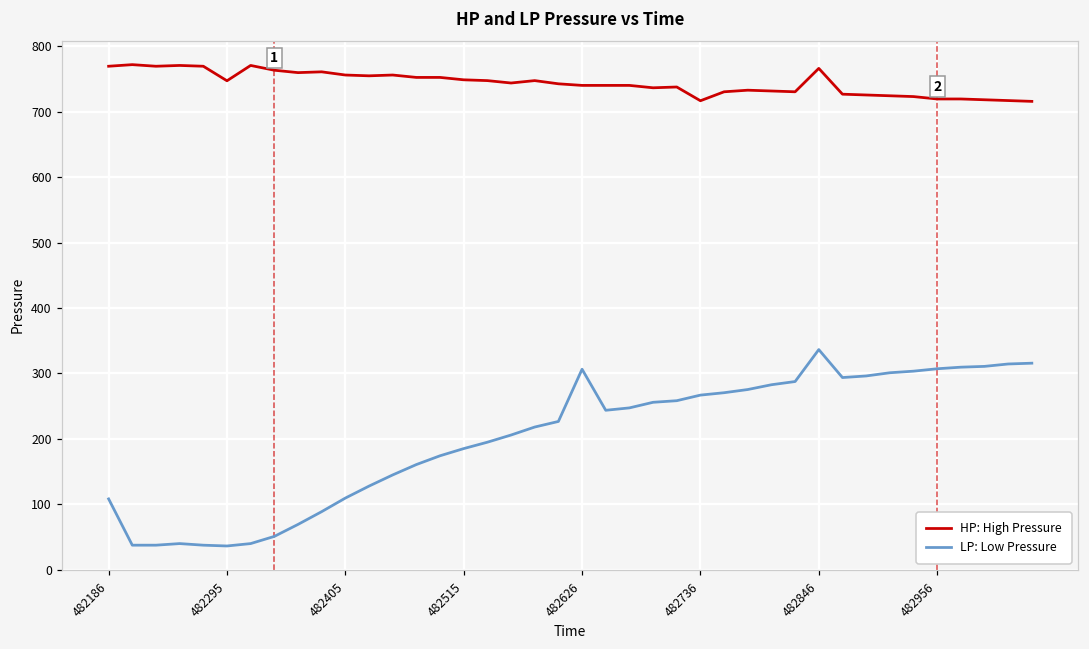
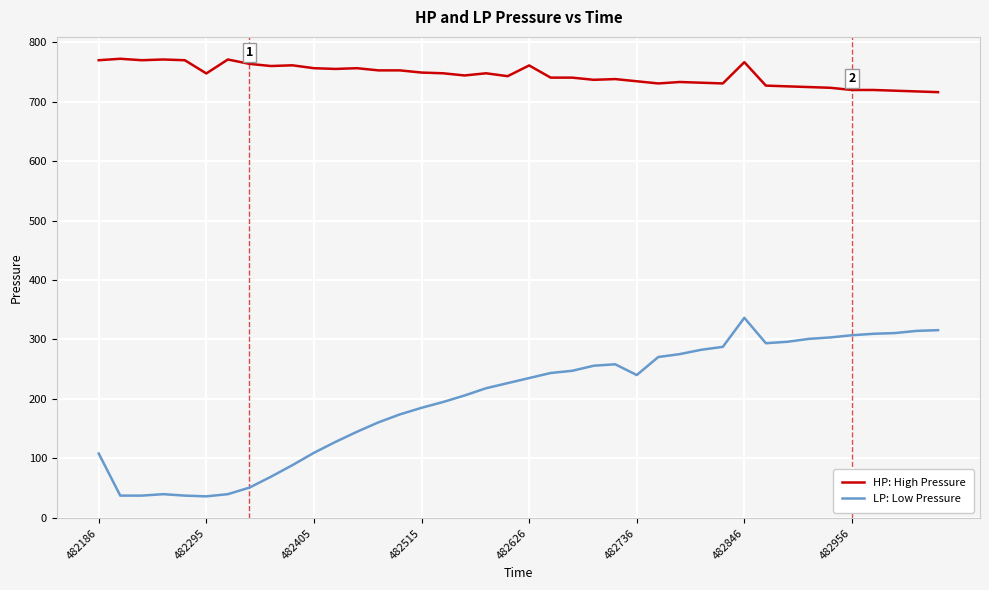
  {
    "HP: High Pressure": {
      "482186": 770,
      "482295": 750,
      "482405": 760,
      "482515": 750,
-     "482626": 740,
-     "482736": 720,
+     "482626": 760,
+     "482736": 730,
      "482846": 770
    },
    "LP: Low Pressure": {
      "482186": 110,
      "482295": 40,
      "482405": 110,
      "482515": 190,
-     "482626": 310,
-     "482736": 270,
+     "482626": 240,
+     "482736": 240,
      "482846": 340,
      "482956": 310
    }
  }
